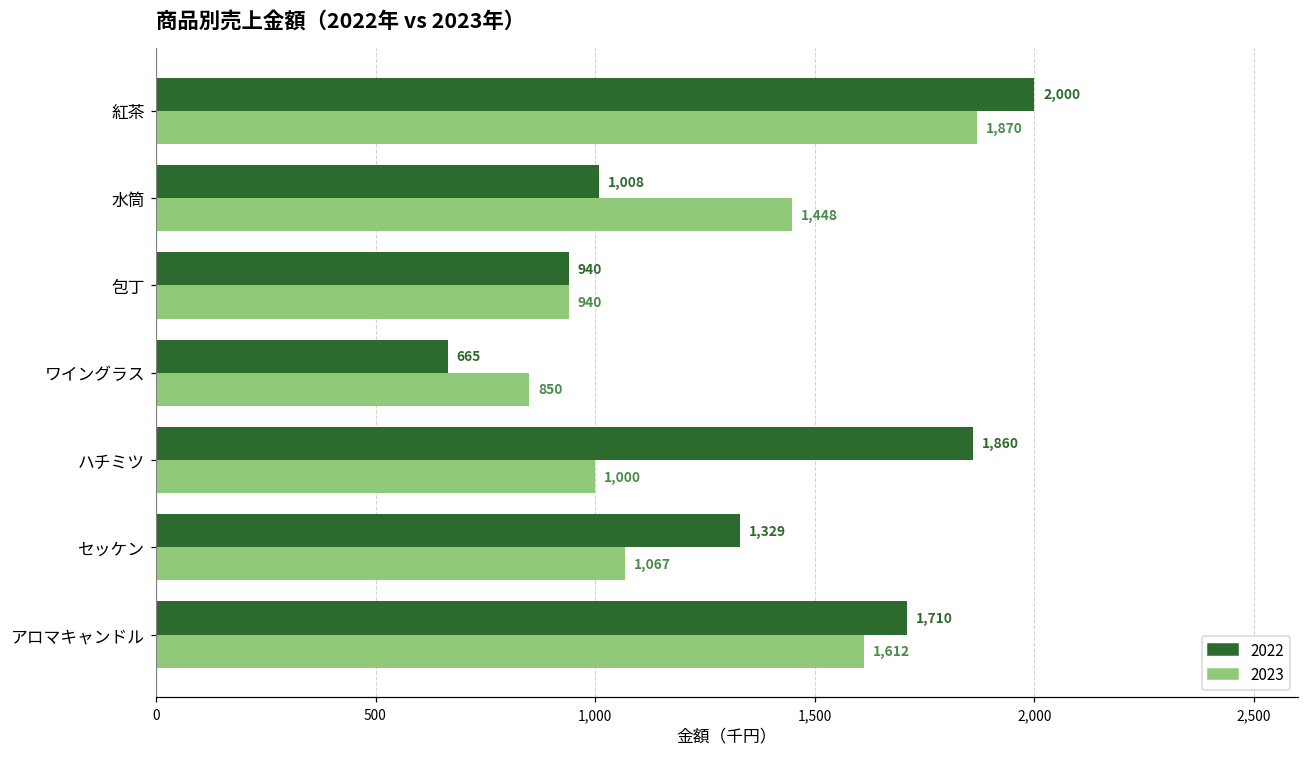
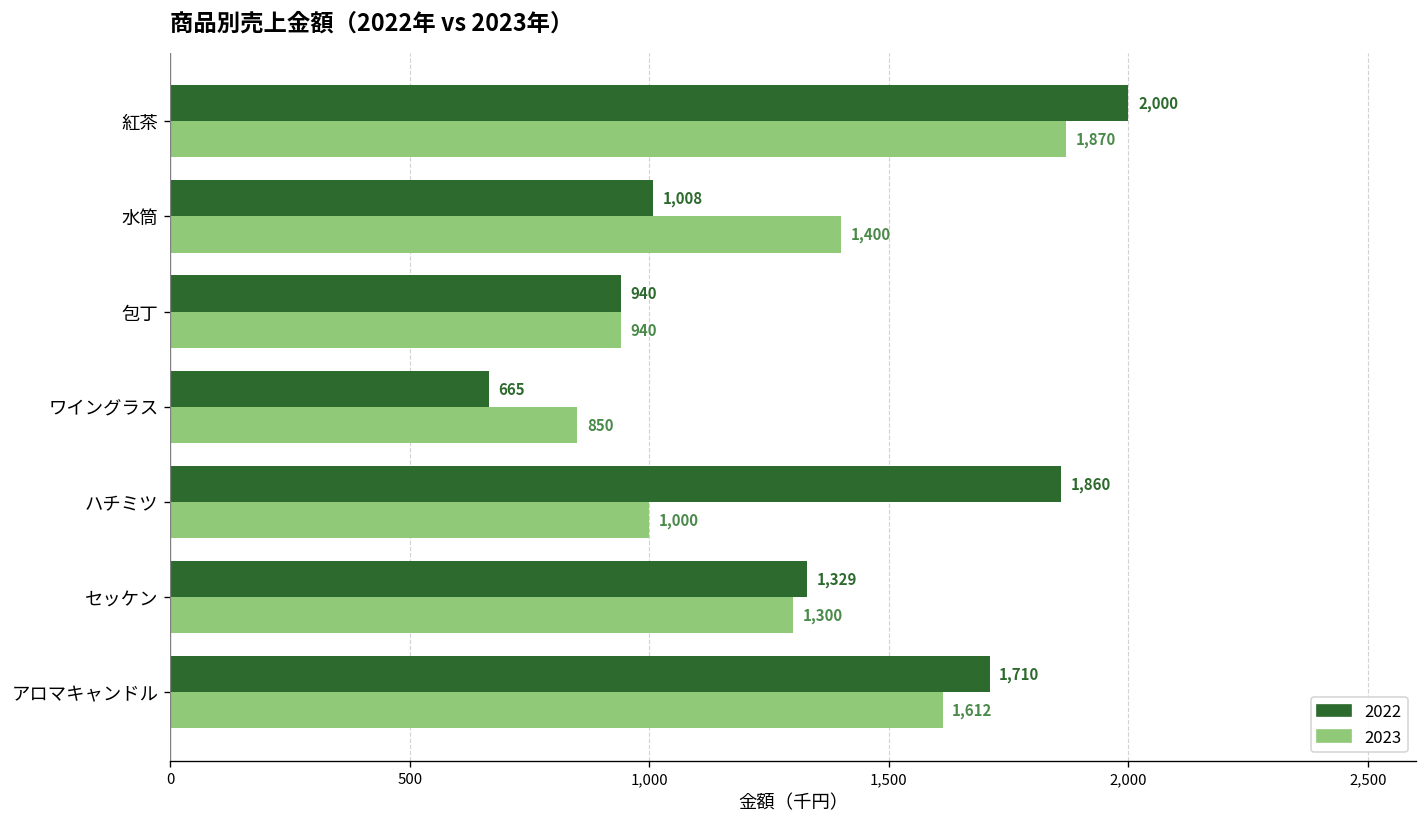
  {
    "2022": {
      "紅茶": "2,000",
      "水筒": "1,008",
      "包丁": "940",
      "ワイングラス": "665",
      "ハチミツ": "1,860",
      "セッケン": "1,329",
      "アロマキャンドル": "1,710"
    },
    "2023": {
      "紅茶": "1,870",
-     "水筒": "1,448",
+     "水筒": "1,400",
      "包丁": "940",
      "ワイングラス": "850",
      "ハチミツ": "1,000",
-     "セッケン": "1,067",
+     "セッケン": "1,300",
      "アロマキャンドル": "1,612"
    }
  }
